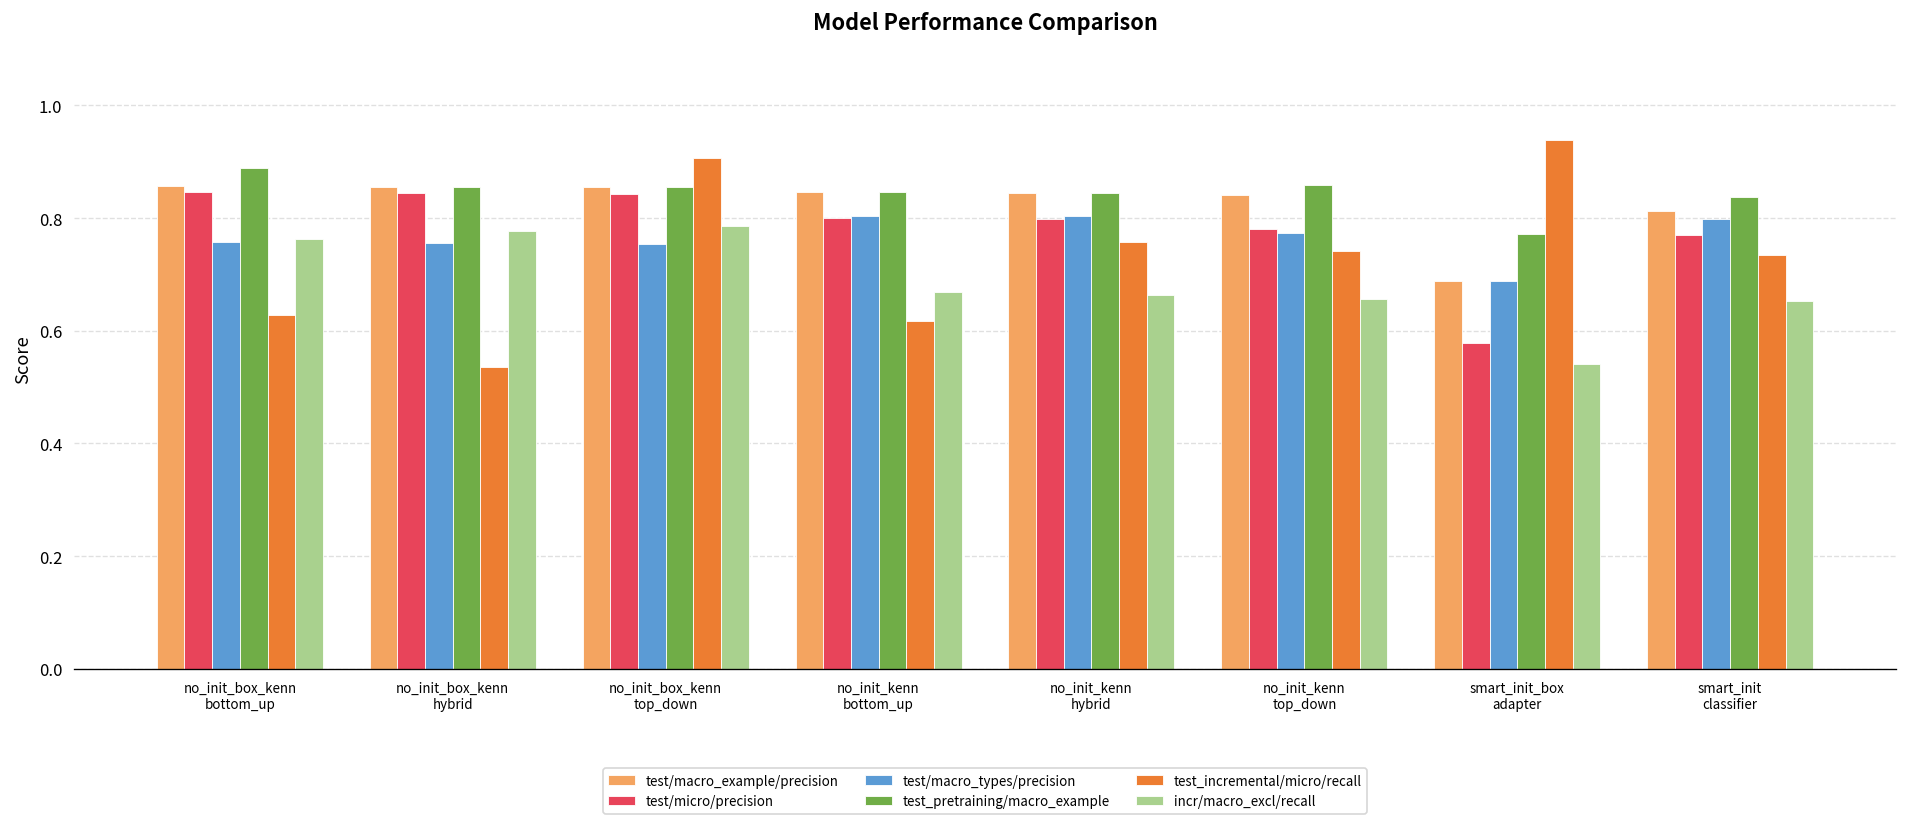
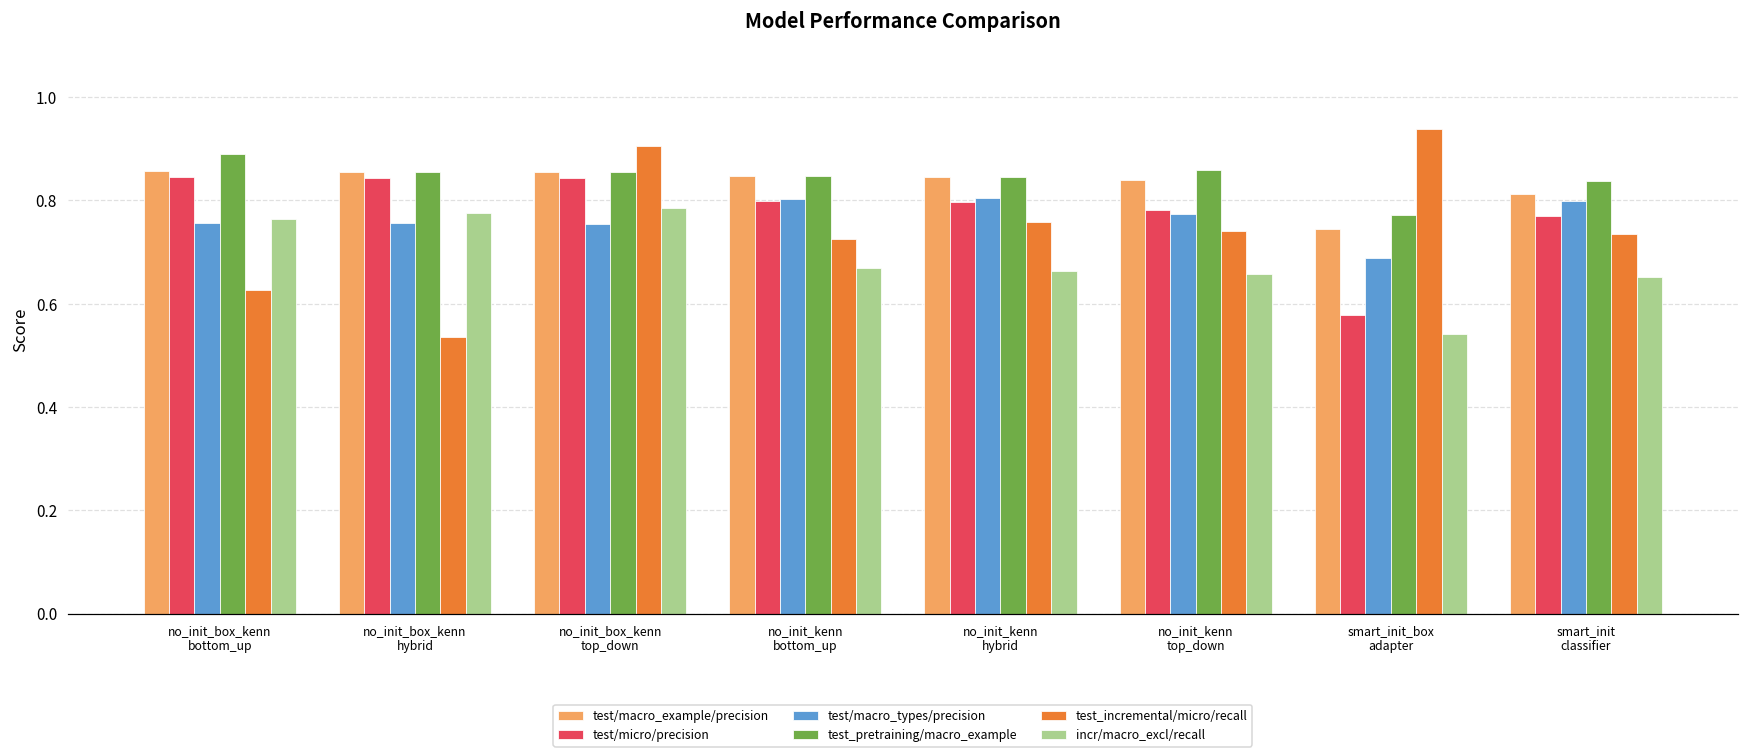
  {
    "test/macro_example/precision": {
      "no_init_box_kenn bottom_up": 0.86,
      "no_init_box_kenn hybrid": 0.86,
      "no_init_box_kenn top_down": 0.86,
      "no_init_kenn bottom_up": 0.85,
      "no_init_kenn hybrid": 0.84,
      "no_init_kenn top_down": 0.84,
-     "smart_init_box adapter": 0.69,
+     "smart_init_box adapter": 0.74,
      "smart_init classifier": 0.81
    },
    "test/micro/precision": {
      "no_init_box_kenn bottom_up": 0.85,
      "no_init_box_kenn hybrid": 0.84,
      "no_init_box_kenn top_down": 0.84,
      "no_init_kenn bottom_up": 0.80,
      "no_init_kenn hybrid": 0.80,
      "no_init_kenn top_down": 0.78,
      "smart_init_box adapter": 0.58,
      "smart_init classifier": 0.77
    },
    "test/macro_types/precision": {
      "no_init_box_kenn bottom_up": 0.76,
      "no_init_box_kenn hybrid": 0.76,
      "no_init_box_kenn top_down": 0.75,
      "no_init_kenn bottom_up": 0.80,
      "no_init_kenn hybrid": 0.80,
      "no_init_kenn top_down": 0.77,
      "smart_init_box adapter": 0.69,
      "smart_init classifier": 0.80
    },
    "test_pretraining/macro_example": {
      "no_init_box_kenn bottom_up": 0.89,
      "no_init_box_kenn hybrid": 0.86,
      "no_init_box_kenn top_down": 0.86,
      "no_init_kenn bottom_up": 0.85,
      "no_init_kenn hybrid": 0.84,
      "no_init_kenn top_down": 0.86,
      "smart_init_box adapter": 0.77,
      "smart_init classifier": 0.84
    },
    "test_incremental/micro/recall": {
      "no_init_box_kenn bottom_up": 0.63,
      "no_init_box_kenn hybrid": 0.54,
      "no_init_box_kenn top_down": 0.91,
-     "no_init_kenn bottom_up": 0.62,
+     "no_init_kenn bottom_up": 0.73,
      "no_init_kenn hybrid": 0.76,
      "no_init_kenn top_down": 0.74,
      "smart_init_box adapter": 0.94,
      "smart_init classifier": 0.73
    },
    "incr/macro_excl/recall": {
      "no_init_box_kenn bottom_up": 0.76,
      "no_init_box_kenn hybrid": 0.78,
      "no_init_box_kenn top_down": 0.79,
      "no_init_kenn bottom_up": 0.67,
      "no_init_kenn hybrid": 0.66,
      "no_init_kenn top_down": 0.66,
      "smart_init_box adapter": 0.54,
      "smart_init classifier": 0.65
    }
  }
